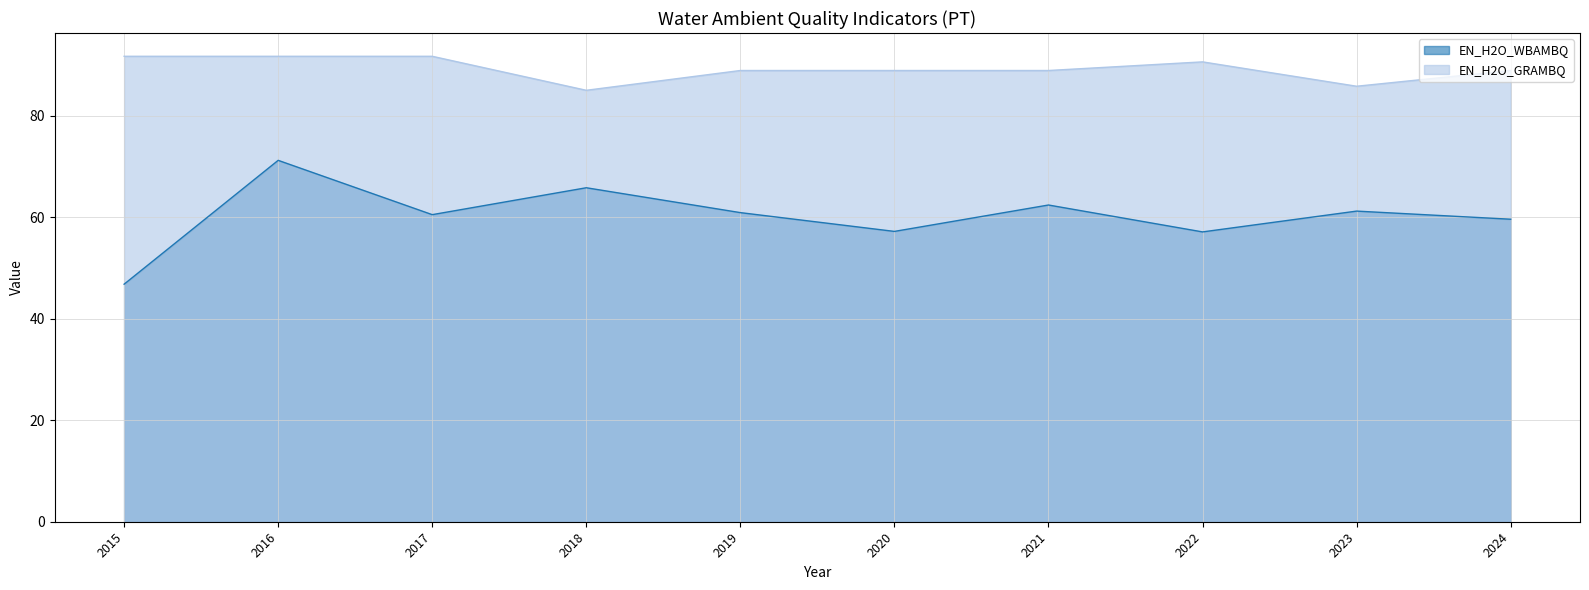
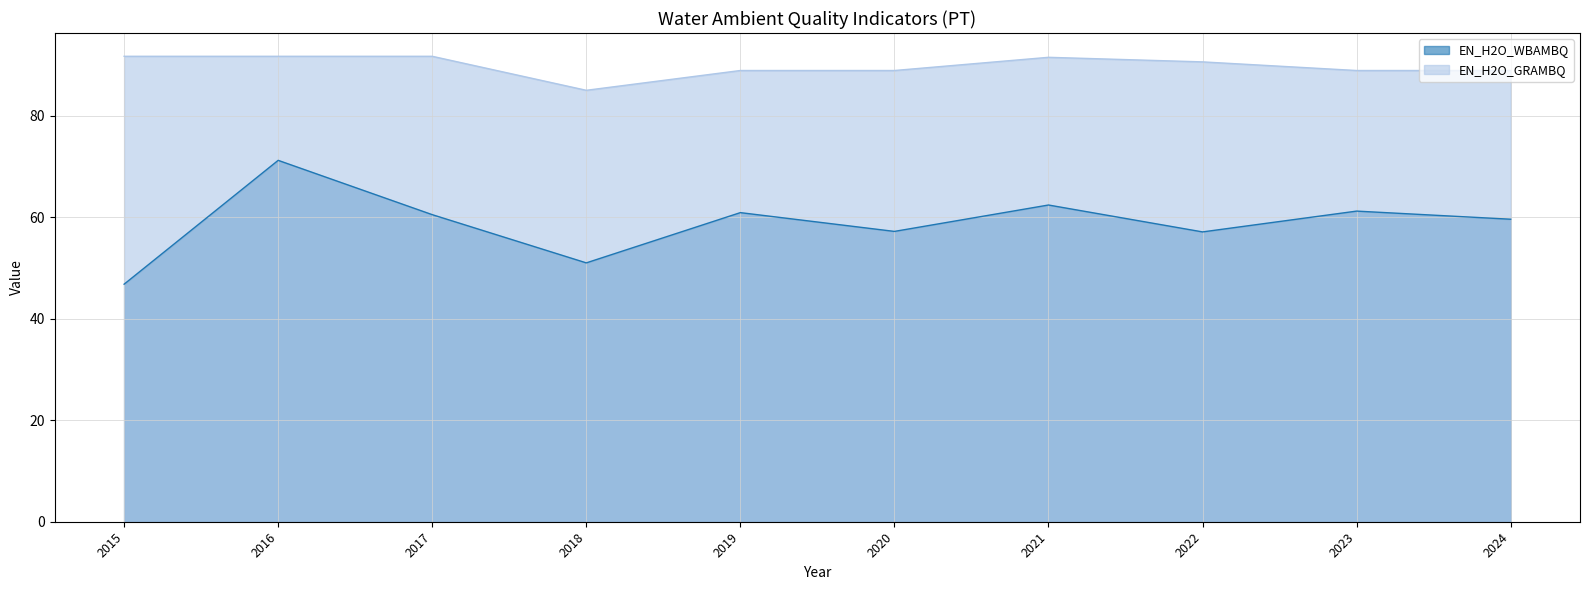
  {
    "EN_H2O_WBAMBQ": {
      "2015": 47,
      "2016": 71,
      "2017": 61,
-     "2018": 66,
+     "2018": 51,
      "2019": 61,
      "2020": 57,
      "2021": 62,
      "2022": 57,
      "2023": 61,
      "2024": 60
    },
    "EN_H2O_GRAMBQ": {
      "2015": 92,
      "2016": 92,
      "2017": 92,
      "2018": 85,
      "2019": 89,
      "2020": 89,
-     "2021": 89,
+     "2021": 92,
      "2022": 91,
-     "2023": 86
+     "2023": 89
    }
  }
